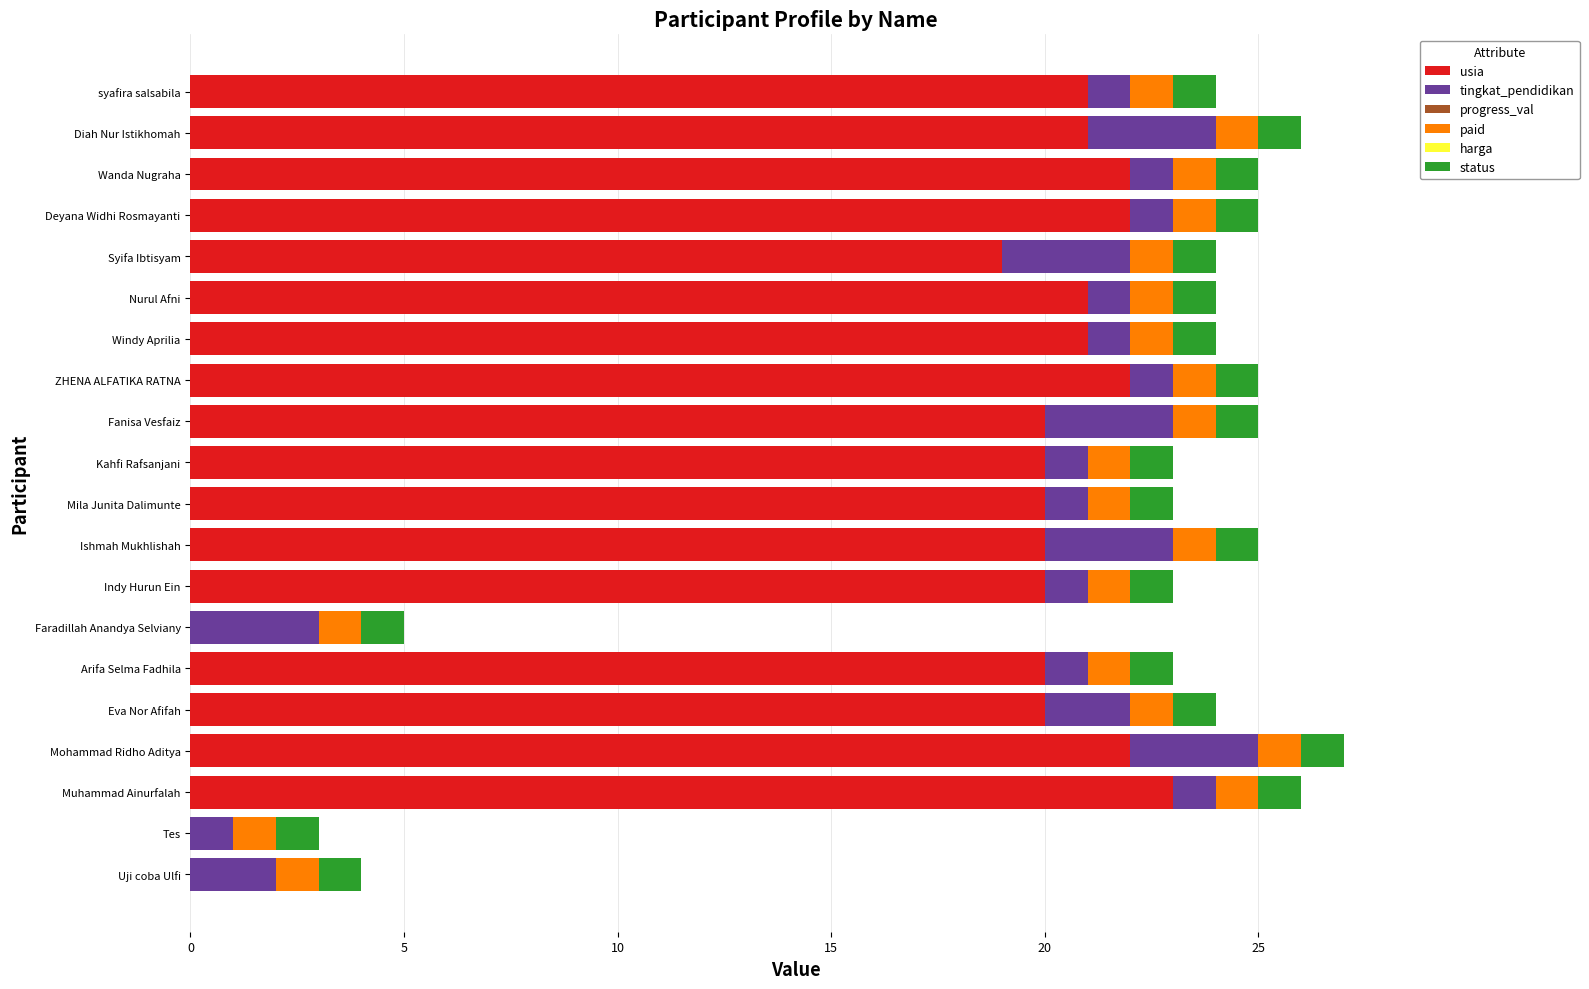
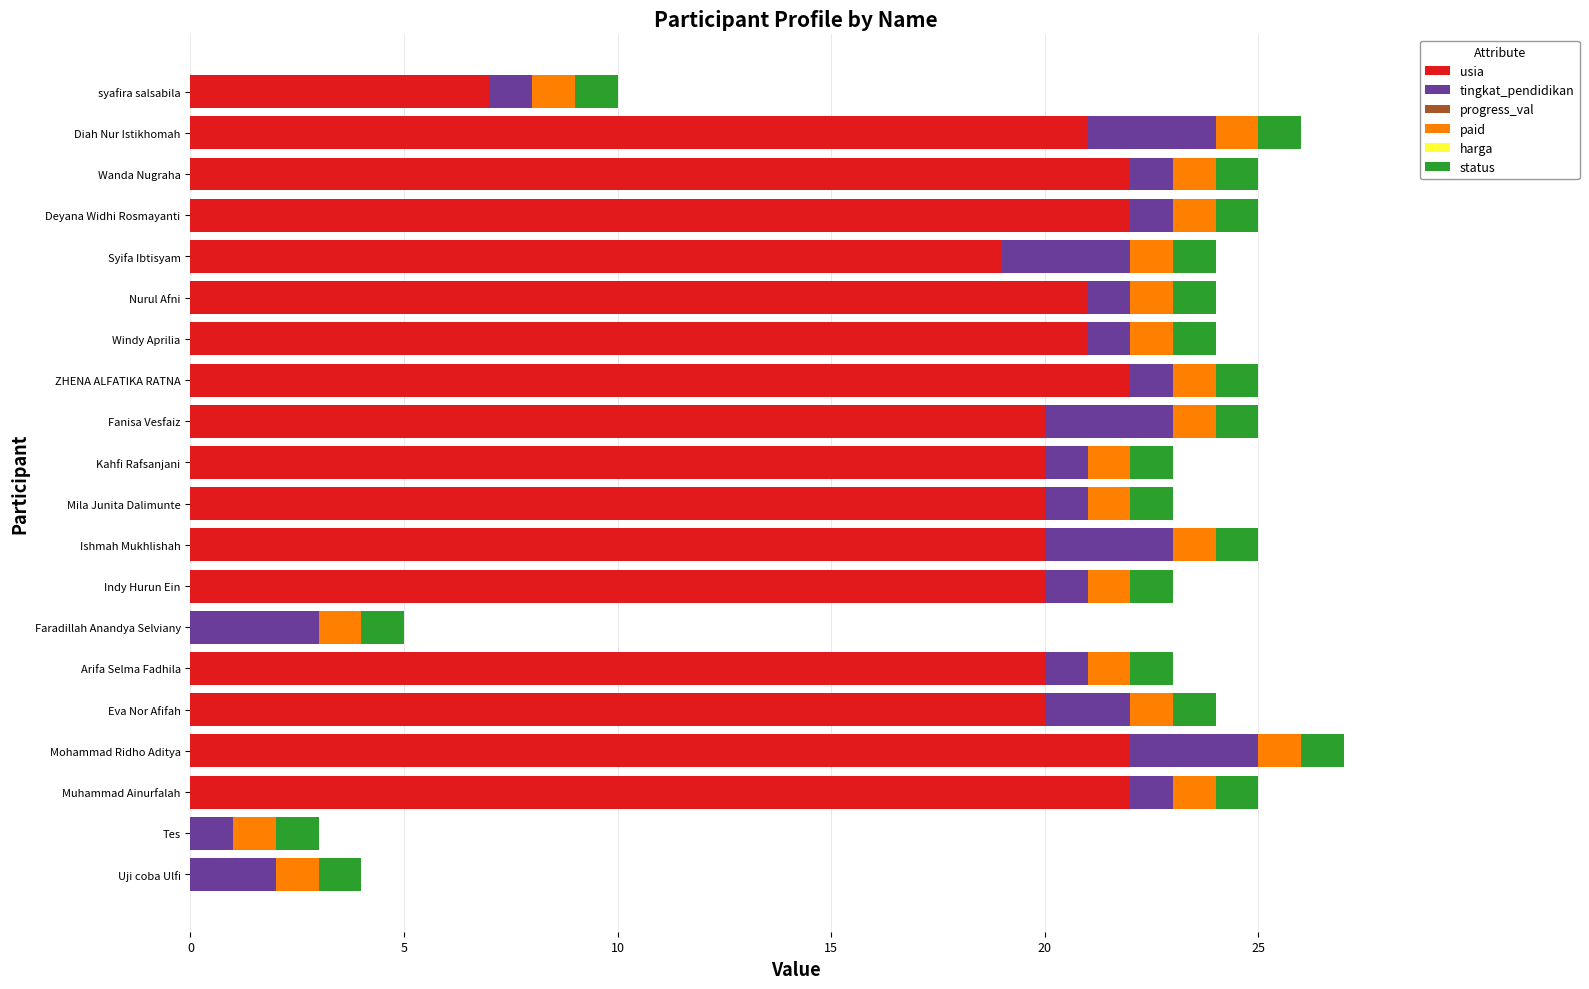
  {
    "usia": {
-     "syafira salsabila": 21,
+     "syafira salsabila": 7,
      "Diah Nur Istikhomah": 21,
      "Wanda Nugraha": 22,
      "Deyana Widhi Rosmayanti": 22,
      "Syifa Ibtisyam": 19,
      "Nurul Afni": 21,
      "Windy Aprilia": 21,
      "ZHENA ALFATIKA RATNA": 22,
      "Fanisa Vesfaiz": 20,
      "Kahfi Rafsanjani": 20,
      "Mila Junita Dalimunte": 20,
      "Ishmah Mukhlishah": 20,
      "Indy Hurun Ein": 20,
      "Faradillah Anandya Selviany": 0,
      "Arifa Selma Fadhila": 20,
      "Eva Nor Afifah": 20,
      "Mohammad Ridho Aditya": 22,
-     "Muhammad Ainurfalah": 23,
+     "Muhammad Ainurfalah": 22,
      "Tes": 0,
      "Uji coba Ulfi": 0
    },
    "status": {
      "syafira salsabila": 1,
      "Diah Nur Istikhomah": 1,
      "Wanda Nugraha": 1,
      "Deyana Widhi Rosmayanti": 1,
      "Syifa Ibtisyam": 1,
      "Nurul Afni": 1,
      "Windy Aprilia": 1,
      "ZHENA ALFATIKA RATNA": 1,
      "Fanisa Vesfaiz": 1,
      "Kahfi Rafsanjani": 1,
      "Mila Junita Dalimunte": 1,
      "Ishmah Mukhlishah": 1,
      "Indy Hurun Ein": 1,
      "Faradillah Anandya Selviany": 1,
      "Arifa Selma Fadhila": 1,
      "Eva Nor Afifah": 1,
      "Mohammad Ridho Aditya": 1,
      "Muhammad Ainurfalah": 1,
      "Tes": 1,
      "Uji coba Ulfi": 1
    }
  }
